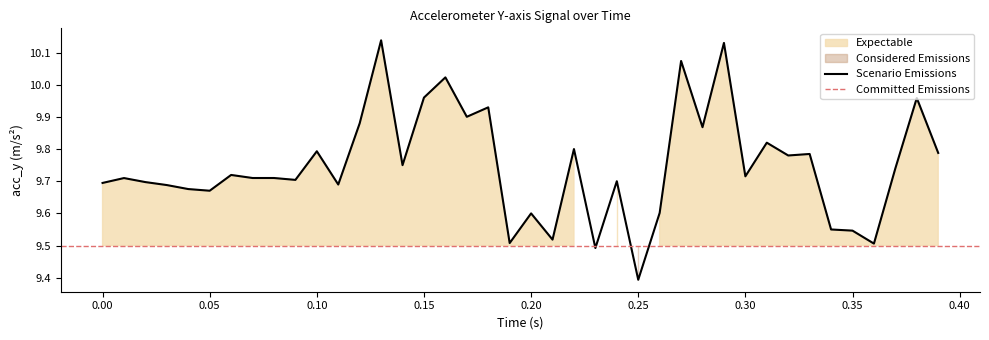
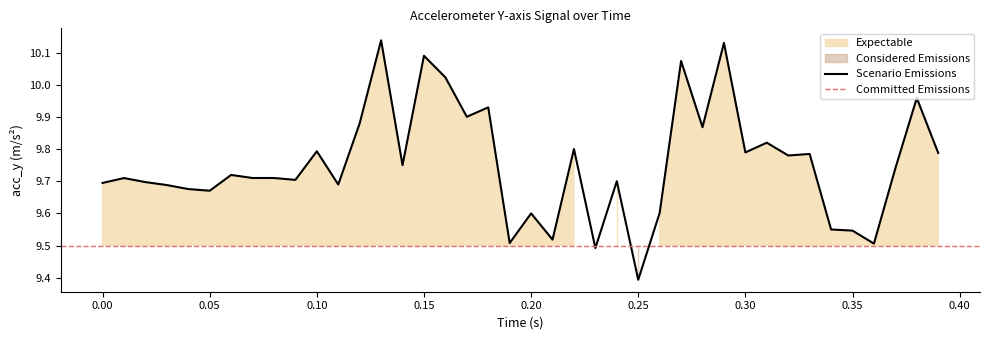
  {
    "0.00": 9.69,
    "0.05": 9.67,
    "0.10": 9.79,
-   "0.15": 9.96,
+   "0.15": 10.09,
    "0.20": 9.60,
    "0.25": 9.39,
-   "0.30": 9.72,
+   "0.30": 9.79,
    "0.35": 9.55
  }
